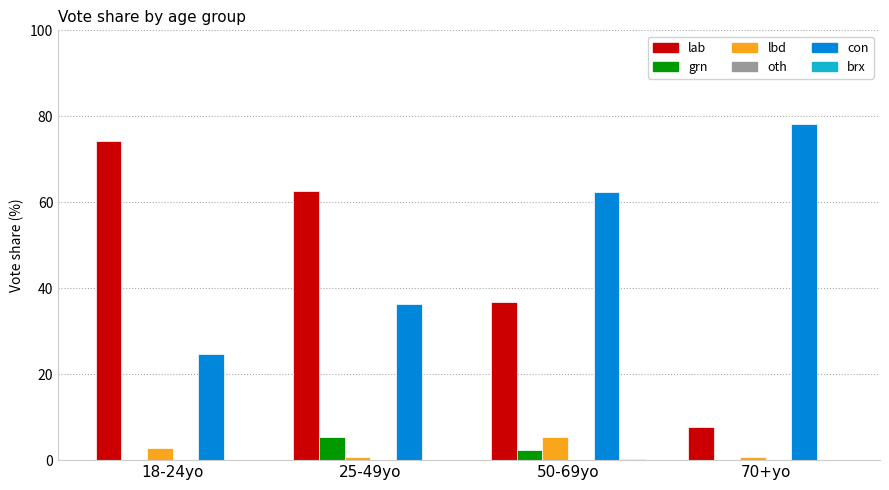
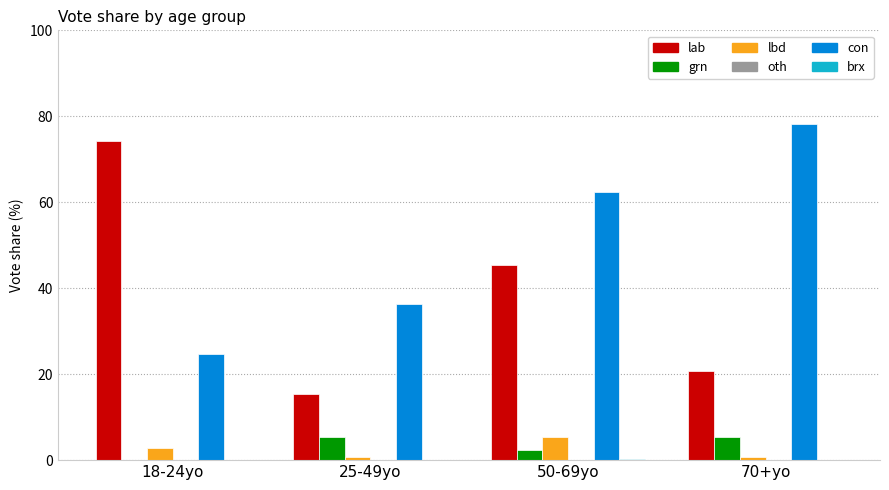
  {
    "lab": {
      "18-24yo": 74,
-     "25-49yo": 63,
-     "50-69yo": 37,
-     "70+yo": 8
+     "25-49yo": 15,
+     "50-69yo": 45,
+     "70+yo": 21
    },
    "grn": {
      "25-49yo": 5,
      "50-69yo": 2,
-     "70+yo": 0
+     "70+yo": 5
    },
    "lbd": {
      "18-24yo": 3,
      "25-49yo": 1,
      "50-69yo": 5,
      "70+yo": 1
    },
    "oth": {
      "18-24yo": 0,
      "25-49yo": 0,
      "50-69yo": 0,
      "70+yo": 0
    }
  }
